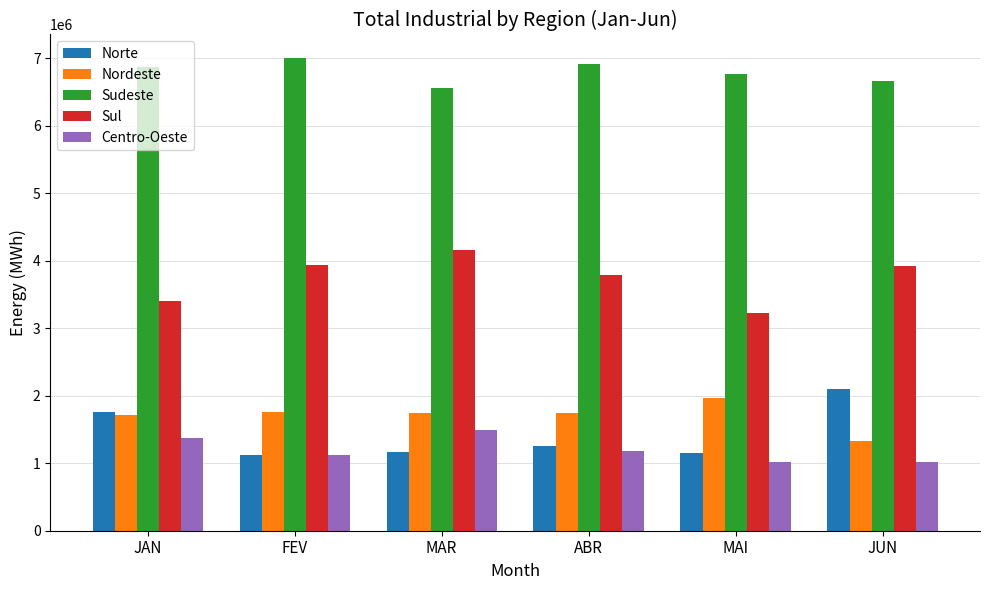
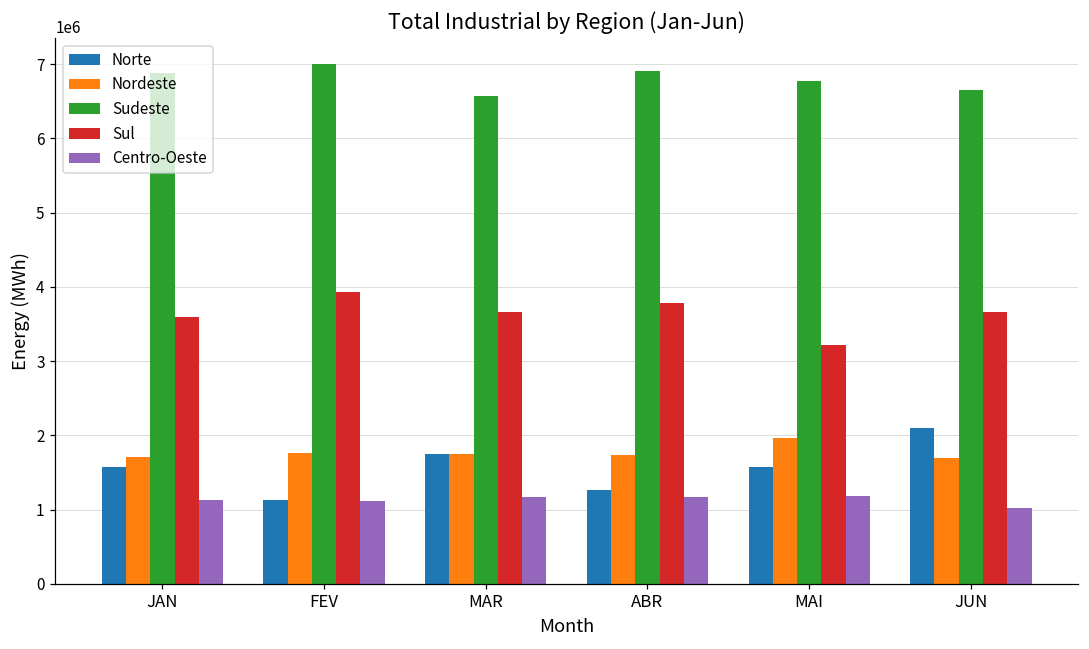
  {
    "Norte": {
-     "JAN": 1800000,
+     "JAN": 1600000,
      "FEV": 1100000,
-     "MAR": 1200000,
+     "MAR": 1800000,
      "ABR": 1300000,
-     "MAI": 1200000,
+     "MAI": 1600000,
      "JUN": 2100000
    },
    "Nordeste": {
      "JAN": 1700000,
      "FEV": 1800000,
      "MAR": 1700000,
      "ABR": 1700000,
      "MAI": 2000000,
-     "JUN": 1300000
+     "JUN": 1700000
    },
    "Sudeste": {
      "FEV": 7000000,
      "MAR": 6600000,
      "ABR": 6900000,
      "MAI": 6800000,
      "JUN": 6700000
    },
    "Sul": {
-     "JAN": 3400000,
+     "JAN": 3600000,
      "FEV": 3900000,
-     "MAR": 4200000,
+     "MAR": 3700000,
      "ABR": 3800000,
      "MAI": 3200000,
-     "JUN": 3900000
+     "JUN": 3700000
    },
    "Centro-Oeste": {
-     "JAN": 1400000,
+     "JAN": 1100000,
      "FEV": 1100000,
-     "MAR": 1500000,
+     "MAR": 1200000,
      "ABR": 1200000,
-     "MAI": 1000000,
+     "MAI": 1200000,
      "JUN": 1000000
    }
  }
